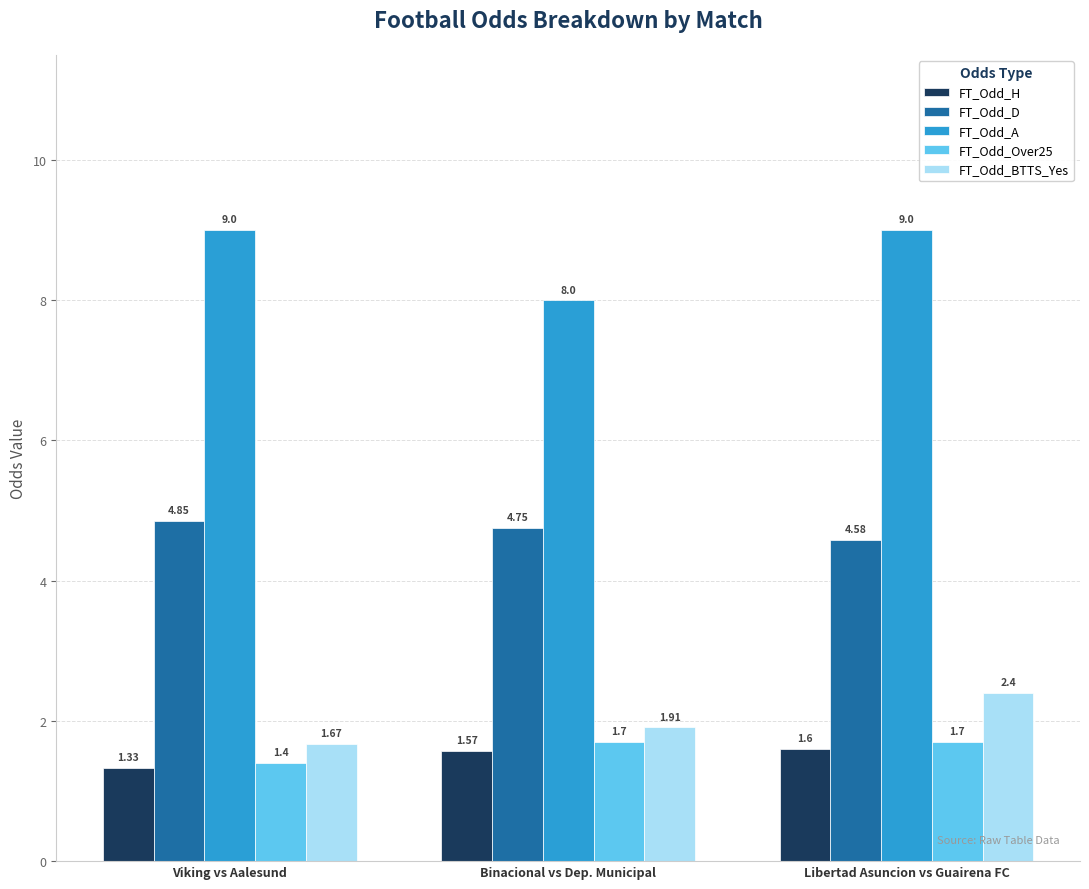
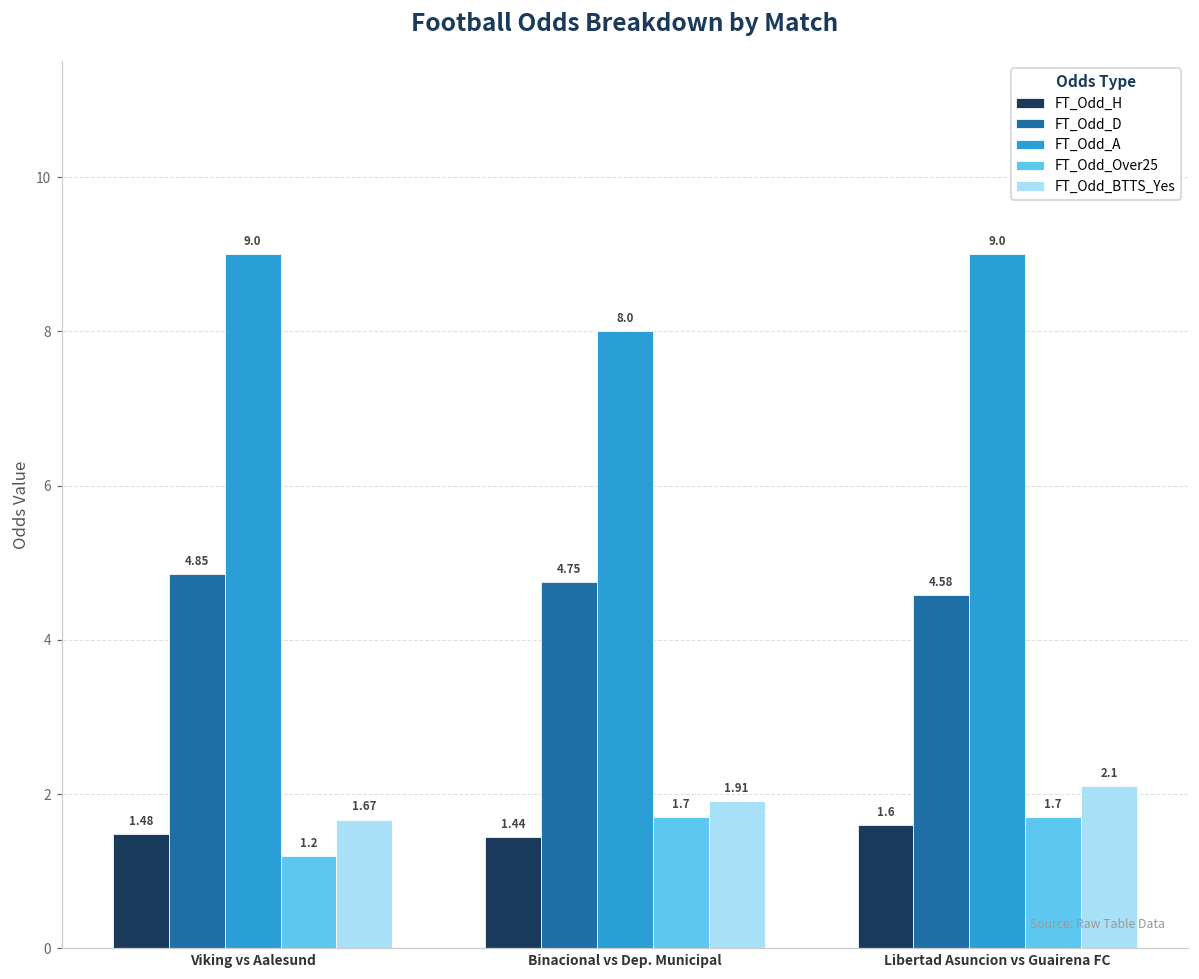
  {
    "FT_Odd_H": {
-     "Viking vs Aalesund": 1.33,
-     "Binacional vs Dep. Municipal": 1.57,
+     "Viking vs Aalesund": 1.48,
+     "Binacional vs Dep. Municipal": 1.44,
      "Libertad Asuncion vs Guairena FC": 1.6
    },
    "FT_Odd_D": {
      "Viking vs Aalesund": 4.85,
      "Binacional vs Dep. Municipal": 4.75,
      "Libertad Asuncion vs Guairena FC": 4.58
    },
    "FT_Odd_A": {
      "Viking vs Aalesund": 9.0,
      "Binacional vs Dep. Municipal": 8.0,
      "Libertad Asuncion vs Guairena FC": 9.0
    },
    "FT_Odd_Over25": {
-     "Viking vs Aalesund": 1.4,
+     "Viking vs Aalesund": 1.2,
      "Binacional vs Dep. Municipal": 1.7,
      "Libertad Asuncion vs Guairena FC": 1.7
    },
    "FT_Odd_BTTS_Yes": {
      "Viking vs Aalesund": 1.67,
      "Binacional vs Dep. Municipal": 1.91,
-     "Libertad Asuncion vs Guairena FC": 2.4
+     "Libertad Asuncion vs Guairena FC": 2.1
    }
  }
